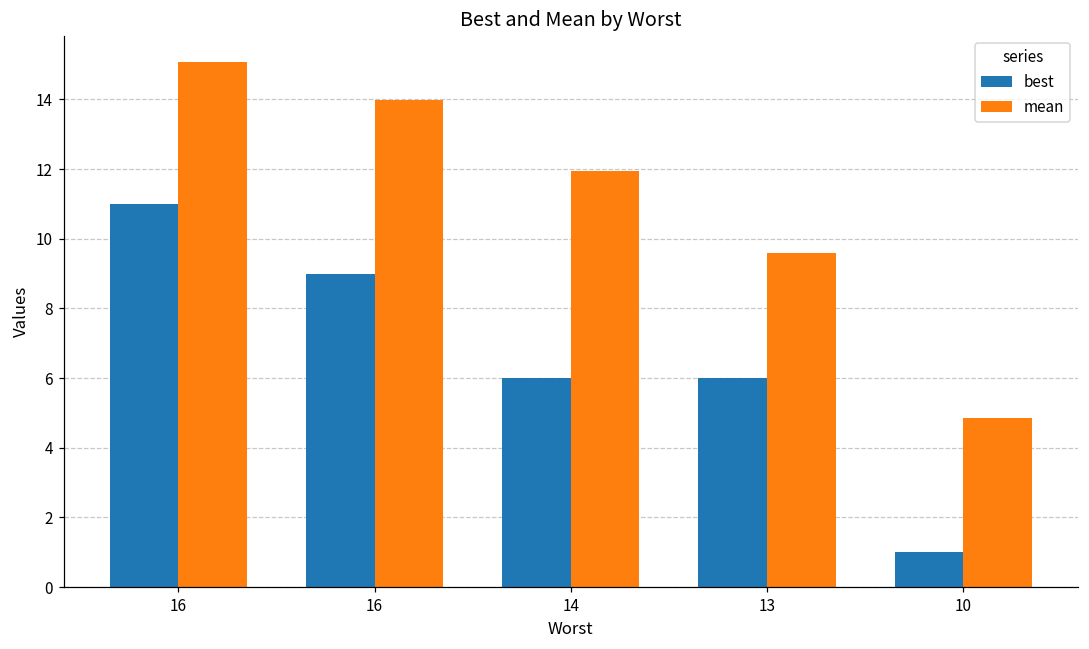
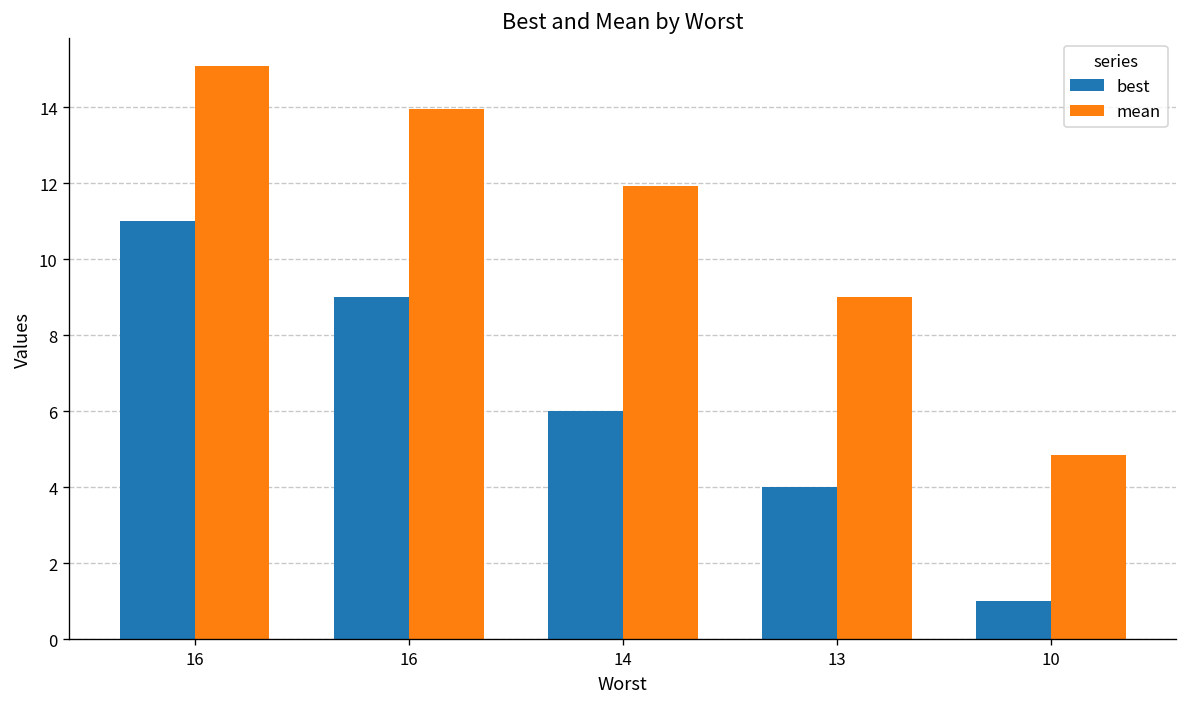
  {
    "best": {
      "14": 6,
-     "13": 6,
+     "13": 4,
      "10": 1
    },
    "mean": {
      "14": 11.9,
-     "13": 9.6,
+     "13": 9.0,
      "10": 4.8
    }
  }
